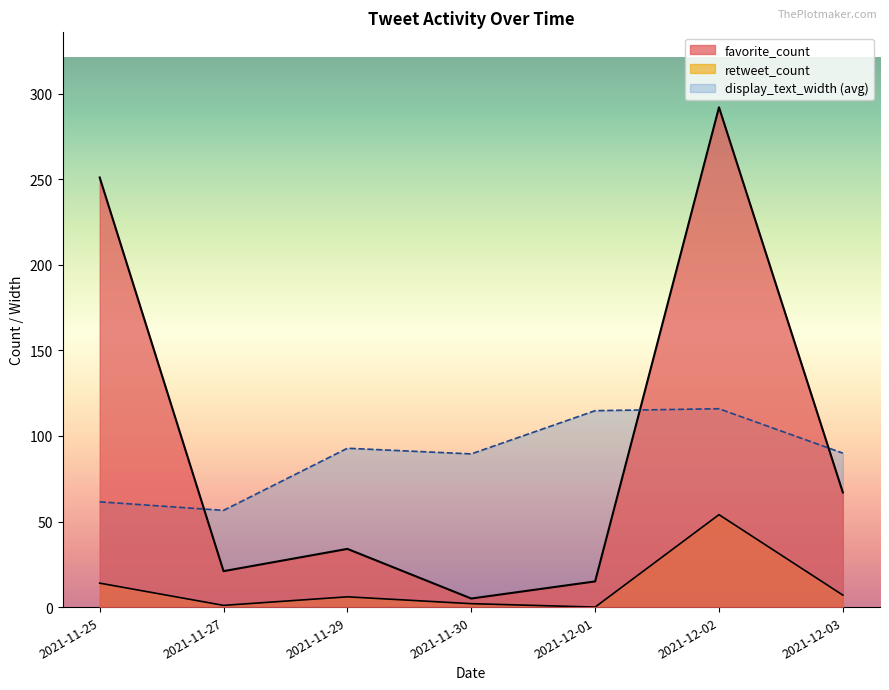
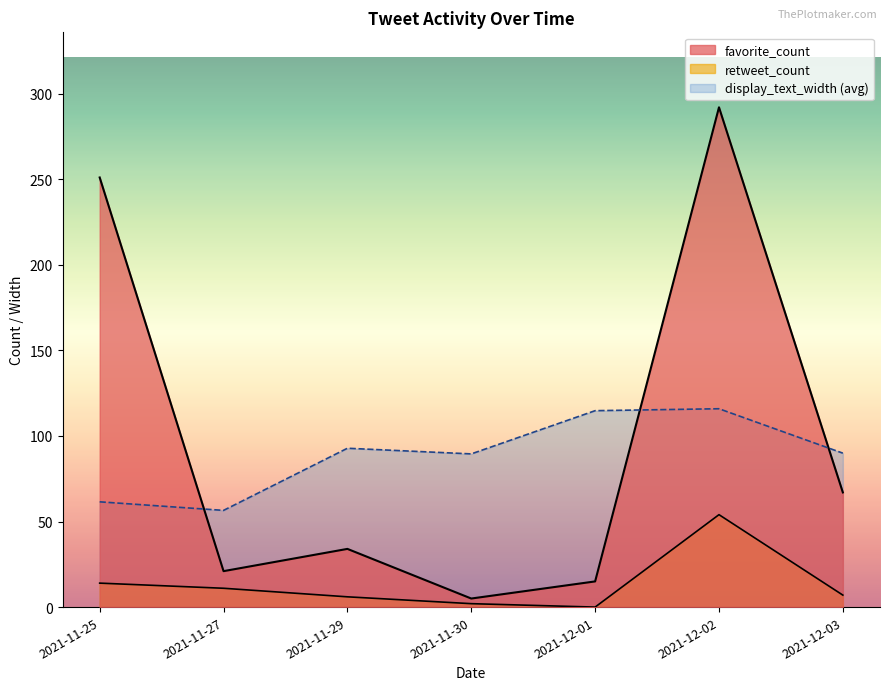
  {
    "favorite_count": {
      "2021-11-25": 251,
      "2021-11-27": 21,
      "2021-11-29": 34,
      "2021-11-30": 5,
      "2021-12-01": 15,
      "2021-12-02": 292,
      "2021-12-03": 67
    },
    "retweet_count": {
      "2021-11-25": 14,
-     "2021-11-27": 1,
+     "2021-11-27": 11,
      "2021-11-29": 6,
      "2021-11-30": 2,
      "2021-12-01": 0,
      "2021-12-02": 54,
      "2021-12-03": 7
    },
    "display_text_width (avg)": {
      "2021-11-25": 62,
      "2021-11-27": 57,
      "2021-11-29": 93,
      "2021-11-30": 90,
      "2021-12-01": 115,
      "2021-12-02": 116,
      "2021-12-03": 90
    }
  }
